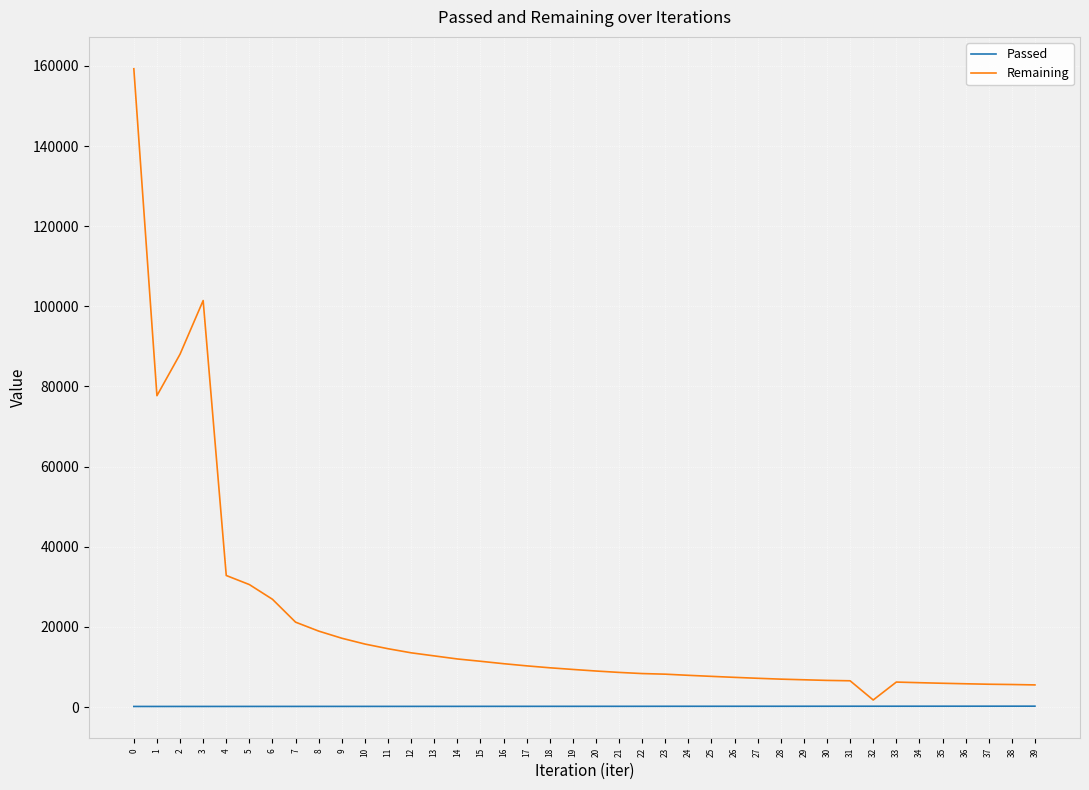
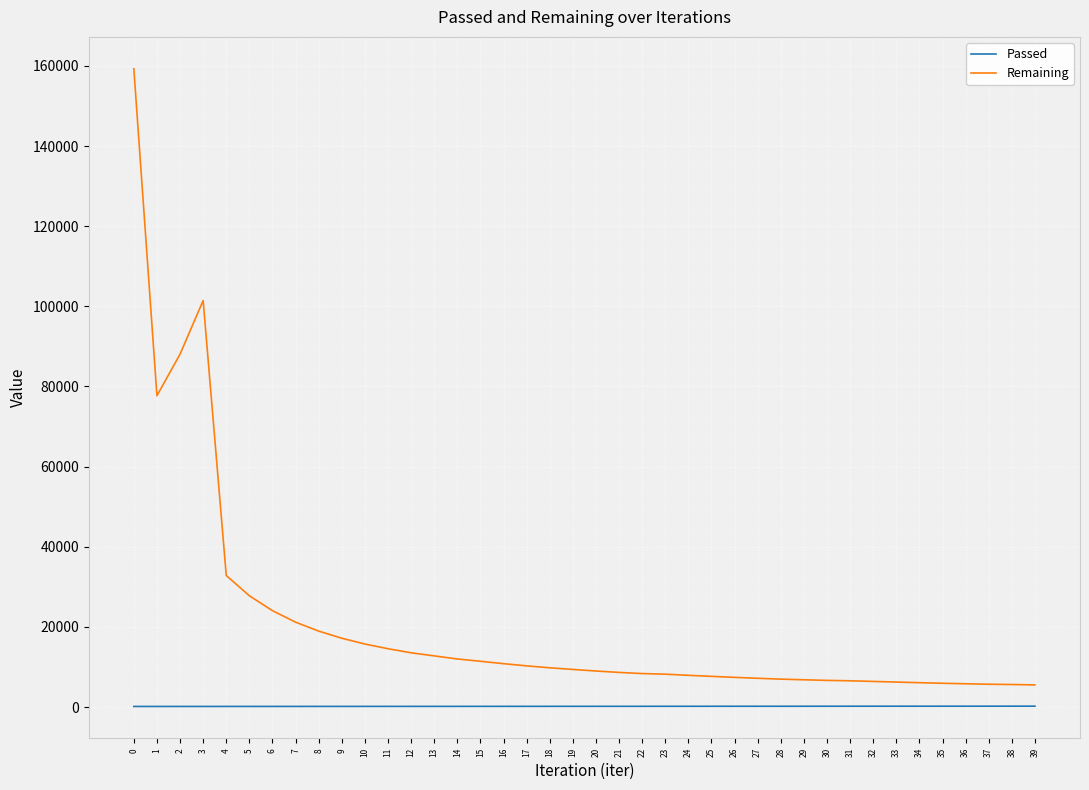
  {
    "Passed": {
      "0": 0,
      "1": 0,
      "2": 0,
      "3": 0,
      "4": 0,
      "5": 0,
      "6": 0,
      "7": 0,
      "8": 0,
      "9": 0,
      "10": 0,
      "11": 0,
      "12": 0,
      "13": 0,
      "14": 0,
      "15": 0,
      "16": 0,
      "17": 0,
      "18": 0,
      "19": 0,
      "20": 0,
      "21": 0,
      "22": 0,
      "23": 0,
      "24": 0,
      "25": 0,
      "26": 0,
      "27": 0,
      "28": 0,
      "29": 0,
      "30": 0,
      "31": 0,
      "32": 0,
      "33": 0,
      "34": 0,
      "35": 0,
      "36": 0,
      "37": 0,
      "38": 0,
      "39": 0
    },
    "Remaining": {
      "0": 159000,
      "1": 78000,
      "2": 88000,
      "3": 101000,
      "4": 33000,
-     "5": 31000,
-     "6": 27000,
+     "5": 28000,
+     "6": 24000,
      "7": 21000,
      "8": 19000,
      "9": 17000,
      "10": 16000,
      "11": 15000,
      "12": 14000,
      "13": 13000,
      "14": 12000,
      "15": 11000,
      "16": 11000,
      "17": 10000,
      "18": 10000,
      "19": 9000,
      "20": 9000,
      "21": 9000,
      "22": 8000,
      "23": 8000,
      "24": 8000,
      "25": 8000,
      "26": 7000,
      "27": 7000,
      "28": 7000,
      "29": 7000,
      "30": 7000,
      "31": 7000,
-     "32": 2000,
+     "32": 6000,
      "33": 6000,
      "34": 6000,
      "35": 6000,
      "36": 6000,
      "37": 6000,
      "38": 6000,
      "39": 6000
    }
  }
